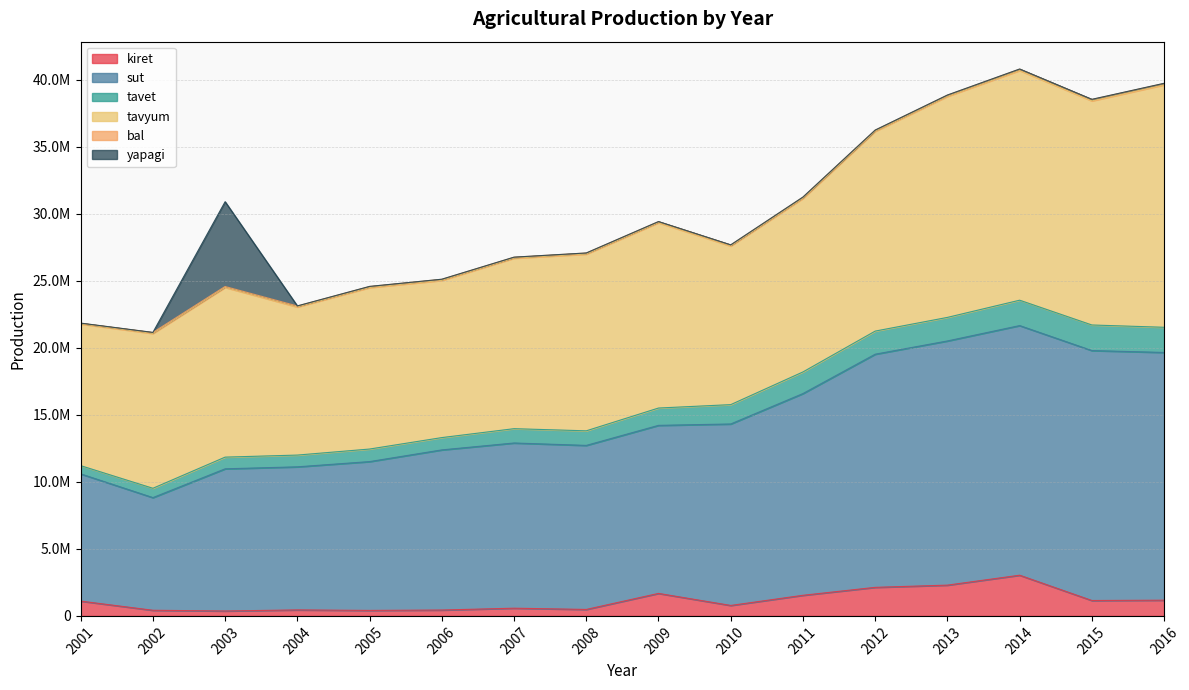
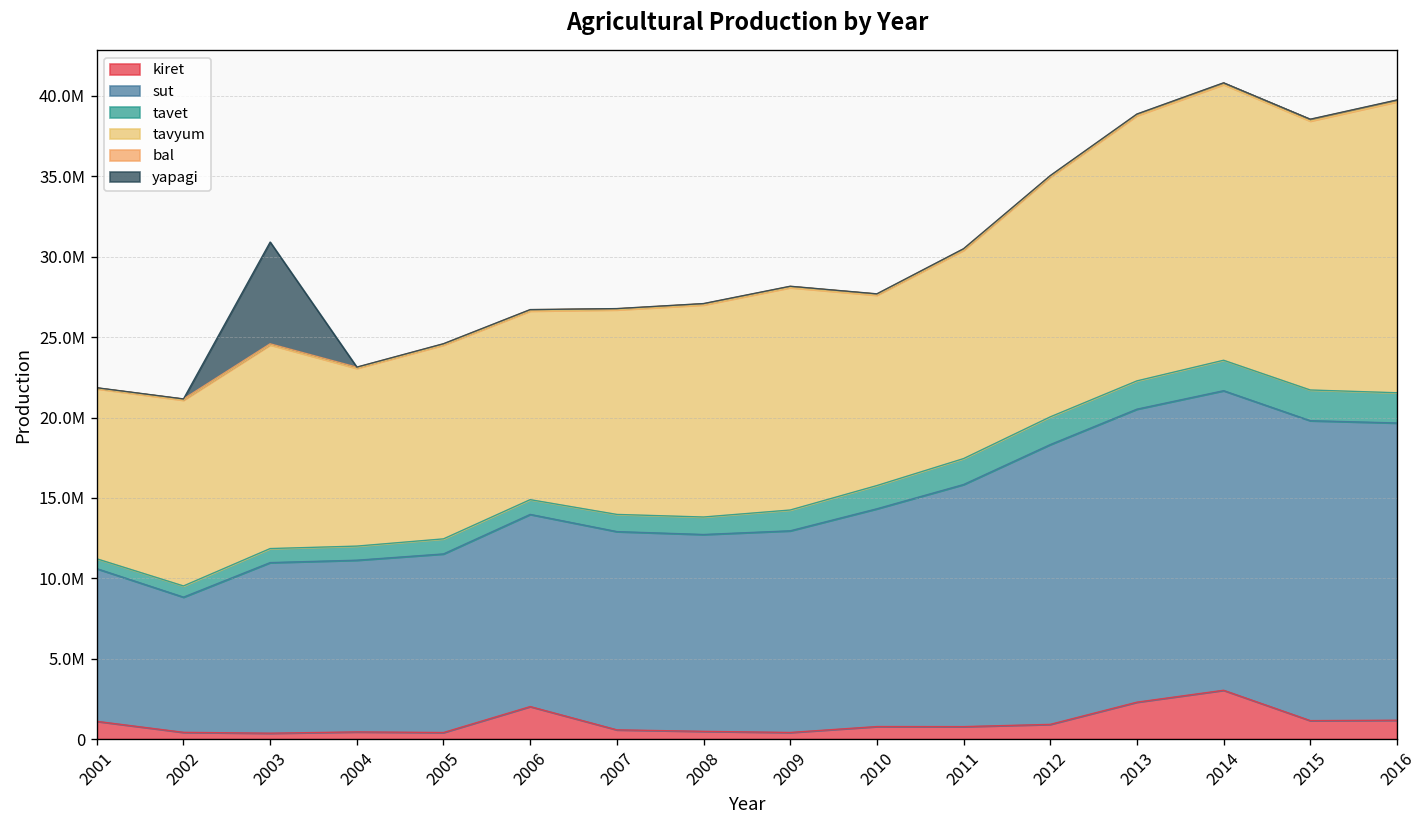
  {
    "kiret": {
      "2001": 1100000,
      "2002": 400000,
      "2003": 400000,
      "2004": 400000,
      "2005": 400000,
-     "2006": 400000,
+     "2006": 2000000,
      "2007": 600000,
      "2008": 500000,
-     "2009": 1700000,
+     "2009": 400000,
      "2010": 800000,
-     "2011": 1500000,
-     "2012": 2100000,
+     "2011": 800000,
+     "2012": 900000,
      "2013": 2300000,
      "2014": 3000000,
      "2015": 1100000,
      "2016": 1200000
    },
    "yapagi": {
      "2003": 6300000
    }
  }
